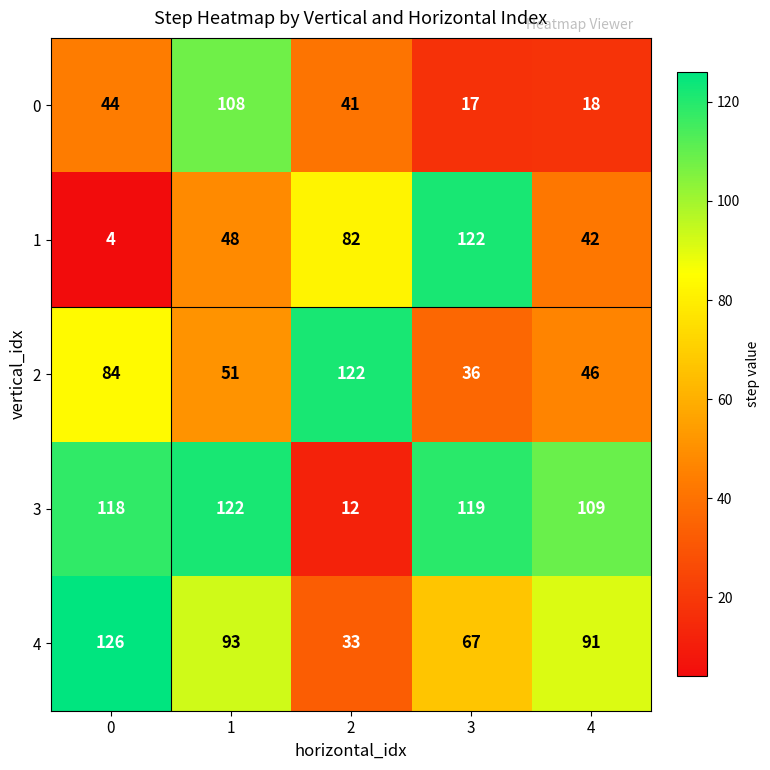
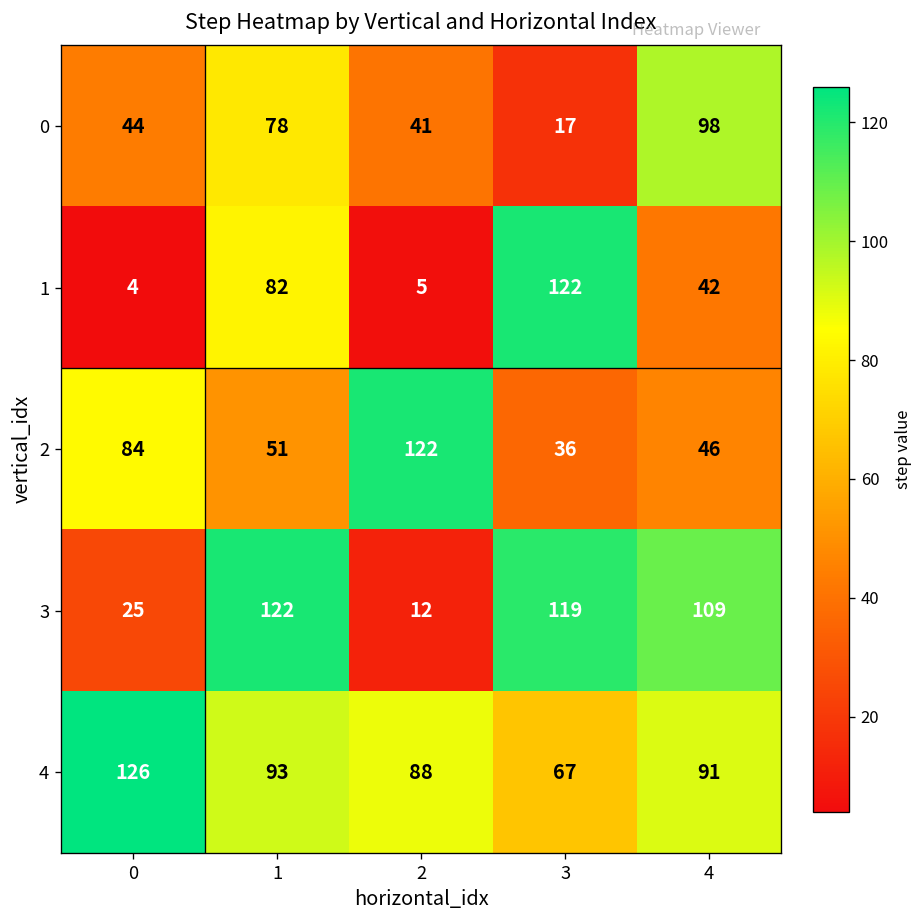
  {
    "0": {
      "0": 44,
-     "1": 108,
+     "1": 78,
      "2": 41,
      "3": 17,
-     "4": 18
+     "4": 98
    },
    "1": {
      "0": 4,
-     "1": 48,
-     "2": 82,
+     "1": 82,
+     "2": 5,
      "3": 122,
      "4": 42
    },
    "2": {
      "0": 84,
      "1": 51,
      "2": 122,
      "3": 36,
      "4": 46
    },
    "3": {
-     "0": 118,
+     "0": 25,
      "1": 122,
      "2": 12,
      "3": 119,
      "4": 109
    },
    "4": {
      "0": 126,
      "1": 93,
-     "2": 33,
+     "2": 88,
      "3": 67,
      "4": 91
    }
  }
